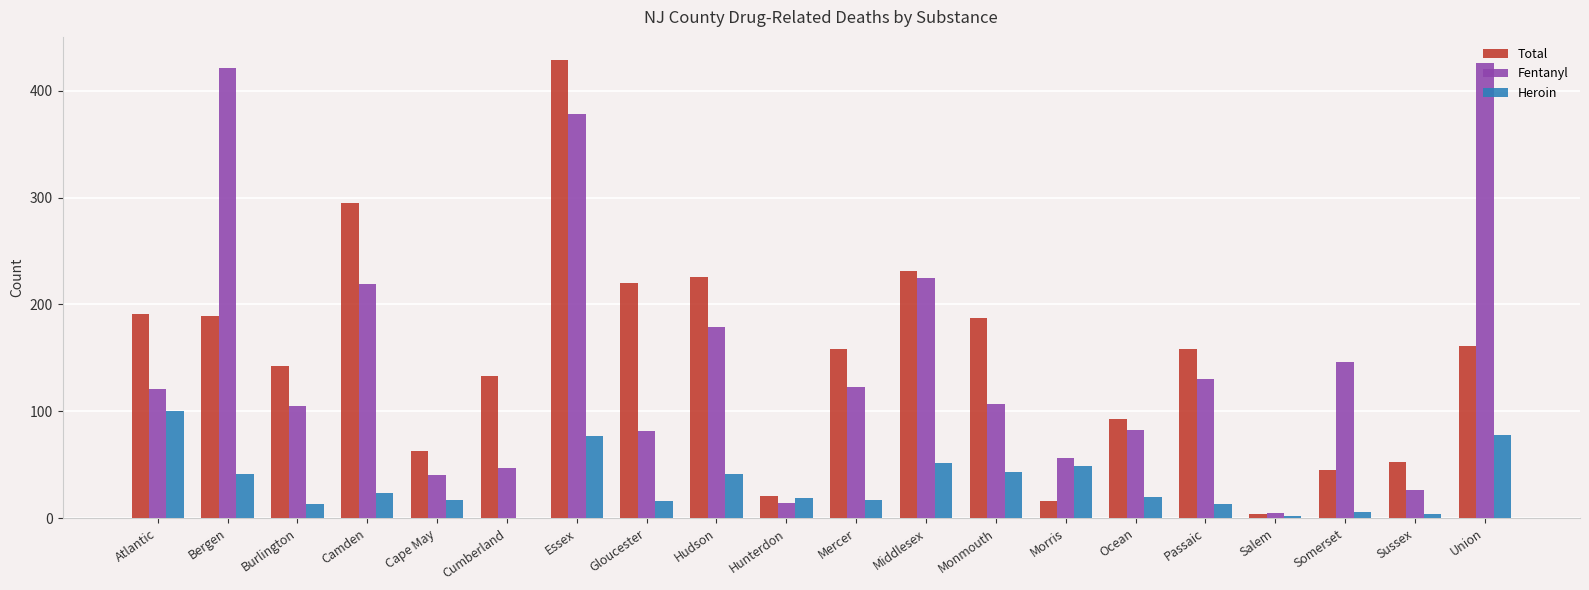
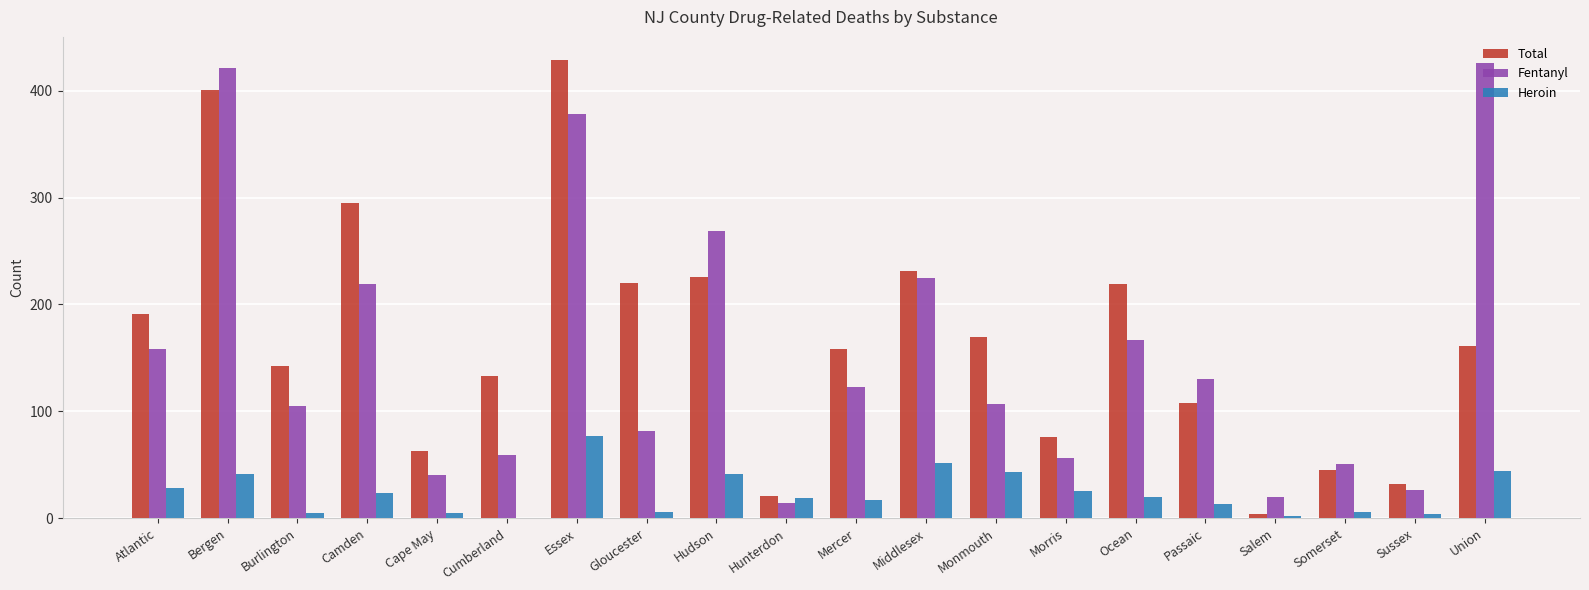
  {
    "Total": {
      "Atlantic": 191,
-     "Bergen": 189,
+     "Bergen": 401,
      "Burlington": 142,
      "Camden": 295,
      "Cape May": 63,
      "Cumberland": 133,
      "Essex": 429,
      "Gloucester": 220,
      "Hudson": 226,
      "Hunterdon": 21,
      "Mercer": 158,
      "Middlesex": 231,
-     "Monmouth": 187,
-     "Morris": 16,
-     "Ocean": 93,
-     "Passaic": 158,
+     "Monmouth": 170,
+     "Morris": 76,
+     "Ocean": 219,
+     "Passaic": 108,
      "Salem": 4,
      "Somerset": 45,
-     "Sussex": 53,
+     "Sussex": 32,
      "Union": 161
    },
    "Fentanyl": {
-     "Atlantic": 121,
+     "Atlantic": 158,
      "Bergen": 421,
      "Burlington": 105,
      "Camden": 219,
      "Cape May": 40,
-     "Cumberland": 47,
+     "Cumberland": 59,
      "Essex": 378,
      "Gloucester": 82,
-     "Hudson": 179,
+     "Hudson": 269,
      "Hunterdon": 14,
      "Mercer": 123,
      "Middlesex": 225,
      "Monmouth": 107,
      "Morris": 56,
-     "Ocean": 83,
+     "Ocean": 167,
      "Passaic": 130,
-     "Salem": 5,
-     "Somerset": 146,
+     "Salem": 20,
+     "Somerset": 51,
      "Sussex": 26,
      "Union": 426
    },
    "Heroin": {
-     "Atlantic": 100,
+     "Atlantic": 28,
      "Bergen": 41,
-     "Burlington": 13,
+     "Burlington": 5,
      "Camden": 24,
-     "Cape May": 17,
+     "Cape May": 5,
      "Cumberland": 0,
      "Essex": 77,
-     "Gloucester": 16,
+     "Gloucester": 6,
      "Hudson": 41,
      "Hunterdon": 19,
      "Mercer": 17,
      "Middlesex": 52,
      "Monmouth": 43,
-     "Morris": 49,
+     "Morris": 25,
      "Ocean": 20,
      "Passaic": 13,
      "Somerset": 6,
      "Sussex": 4,
-     "Union": 78
+     "Union": 44
    }
  }
